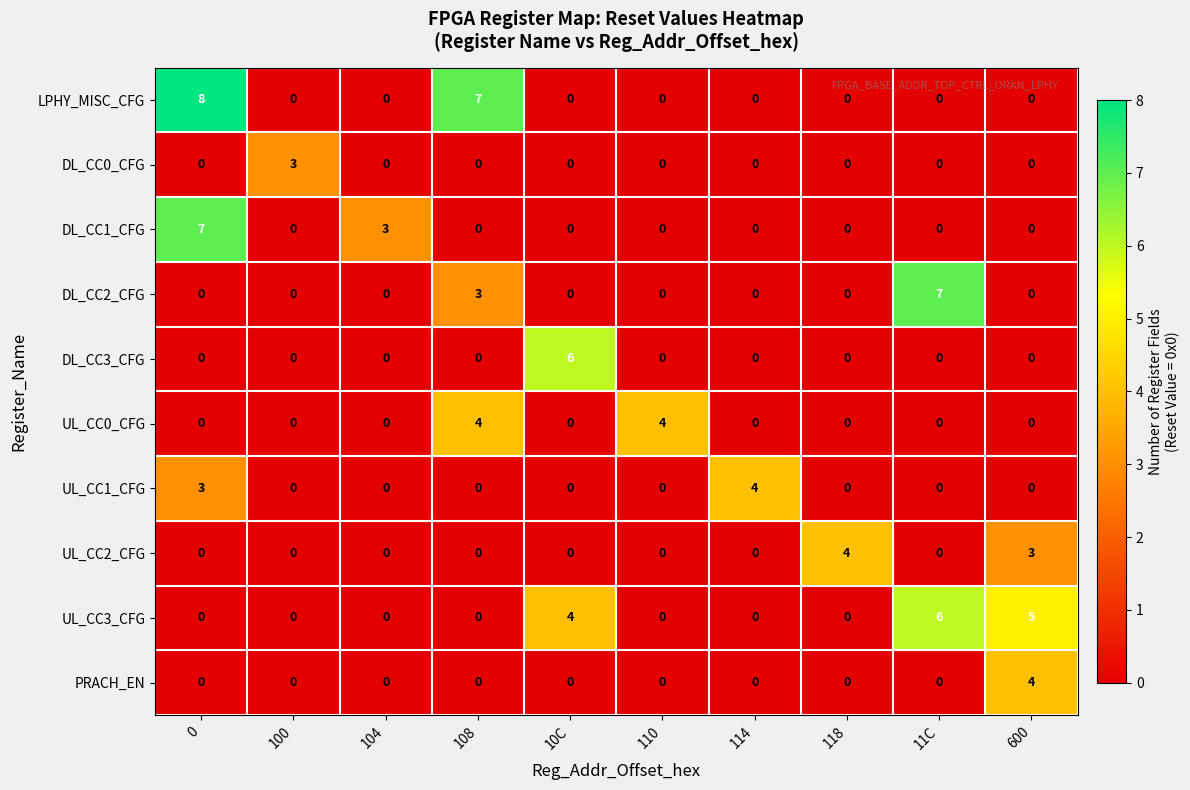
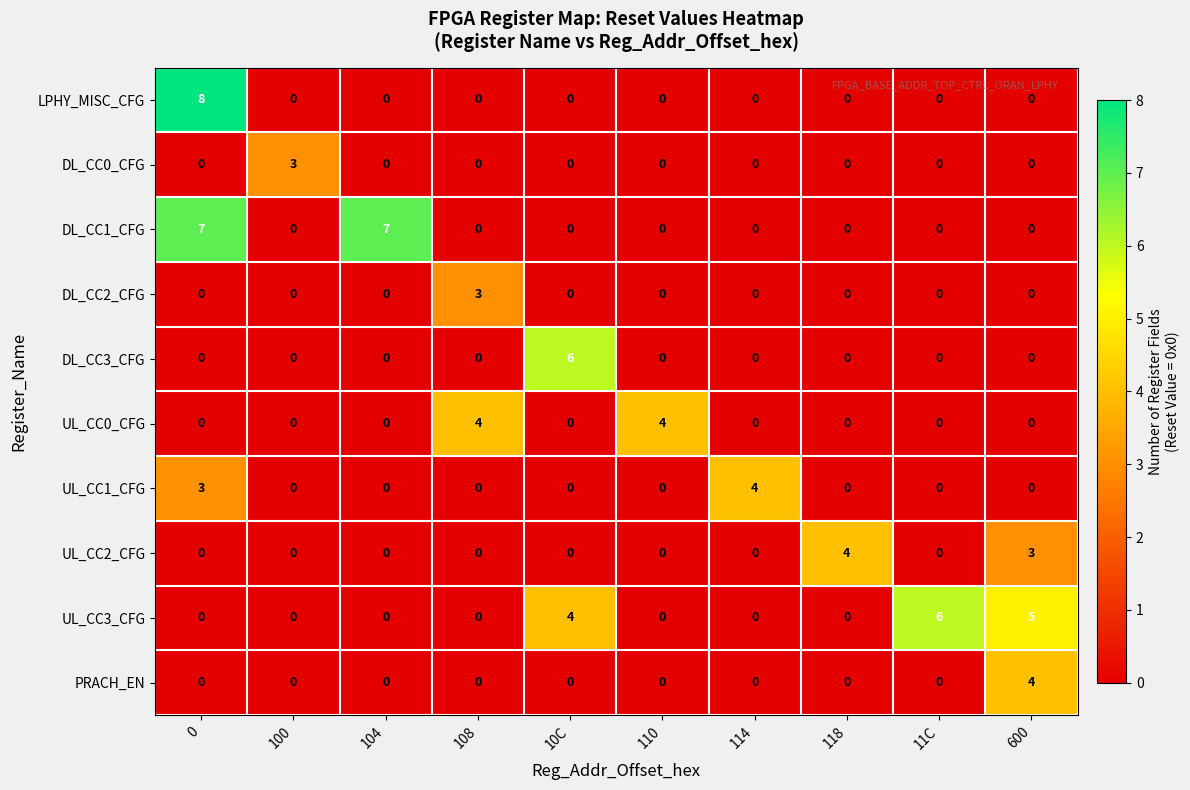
  {
    "LPHY_MISC_CFG": {
      "0": 8,
      "100": 0,
      "104": 0,
-     "108": 7,
+     "108": 0,
      "10C": 0,
      "110": 0,
      "114": 0,
      "118": 0,
      "600": 0
    },
    "DL_CC0_CFG": {
      "0": 0,
      "100": 3,
      "104": 0,
      "108": 0,
      "10C": 0,
      "110": 0,
      "114": 0,
      "118": 0,
      "11C": 0,
      "600": 0
    },
    "DL_CC1_CFG": {
      "0": 7,
      "100": 0,
-     "104": 3,
+     "104": 7,
      "108": 0,
      "10C": 0,
      "110": 0,
      "114": 0,
      "118": 0,
      "11C": 0,
      "600": 0
    },
    "DL_CC2_CFG": {
      "0": 0,
      "100": 0,
      "104": 0,
      "108": 3,
      "10C": 0,
      "110": 0,
      "114": 0,
      "118": 0,
-     "11C": 7,
+     "11C": 0,
      "600": 0
    },
    "DL_CC3_CFG": {
      "0": 0,
      "100": 0,
      "104": 0,
      "108": 0,
      "10C": 6,
      "110": 0,
      "114": 0,
      "118": 0,
      "11C": 0,
      "600": 0
    },
    "UL_CC0_CFG": {
      "0": 0,
      "100": 0,
      "104": 0,
      "108": 4,
      "10C": 0,
      "110": 4,
      "114": 0,
      "118": 0,
      "11C": 0,
      "600": 0
    },
    "UL_CC1_CFG": {
      "0": 3,
      "100": 0,
      "104": 0,
      "108": 0,
      "10C": 0,
      "110": 0,
      "114": 4,
      "118": 0,
      "11C": 0,
      "600": 0
    },
    "UL_CC2_CFG": {
      "0": 0,
      "100": 0,
      "104": 0,
      "108": 0,
      "10C": 0,
      "110": 0,
      "114": 0,
      "118": 4,
      "11C": 0,
      "600": 3
    },
    "UL_CC3_CFG": {
      "0": 0,
      "100": 0,
      "104": 0,
      "108": 0,
      "10C": 4,
      "110": 0,
      "114": 0,
      "118": 0,
      "11C": 6,
      "600": 5
    },
    "PRACH_EN": {
      "0": 0,
      "100": 0,
      "104": 0,
      "108": 0,
      "10C": 0,
      "110": 0,
      "114": 0,
      "118": 0,
      "11C": 0,
      "600": 4
    }
  }
